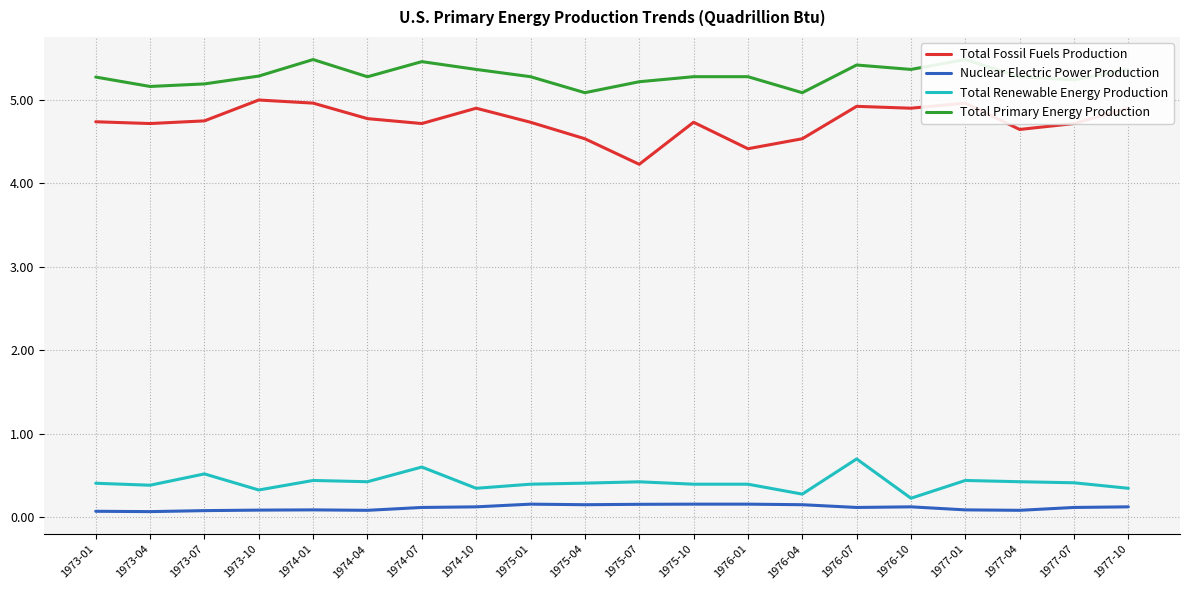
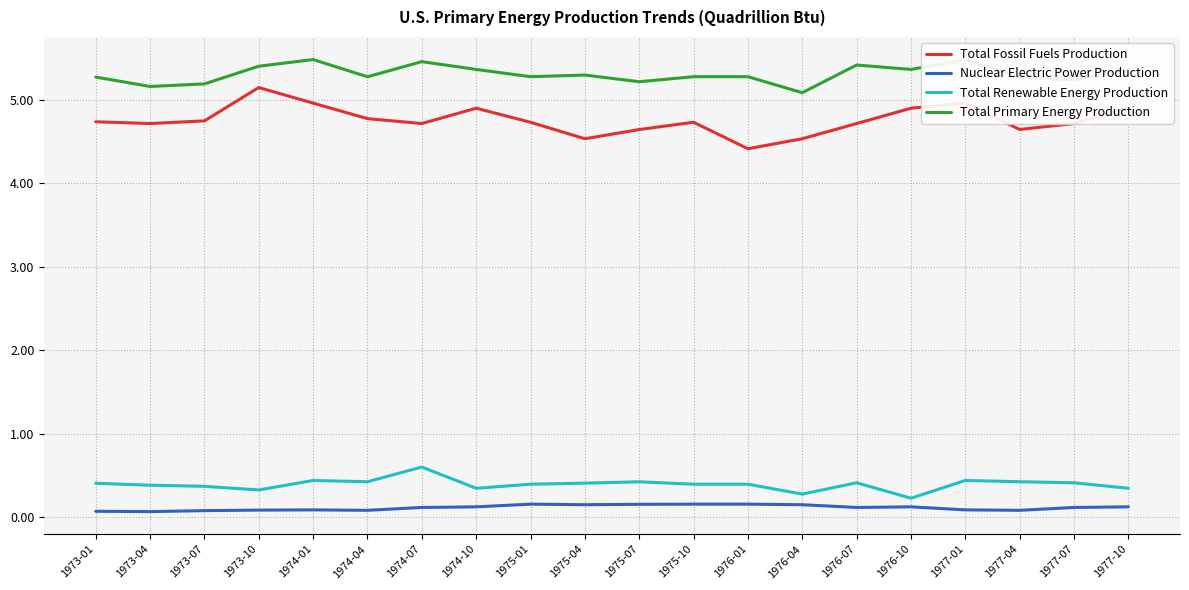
  {
    "Total Fossil Fuels Production": {
      "1973-01": 4.7,
      "1973-04": 4.7,
      "1973-07": 4.7,
-     "1973-10": 5.0,
+     "1973-10": 5.1,
      "1974-01": 5.0,
      "1974-04": 4.8,
      "1974-07": 4.7,
      "1974-10": 4.9,
      "1975-01": 4.7,
      "1975-04": 4.5,
-     "1975-07": 4.2,
+     "1975-07": 4.6,
      "1975-10": 4.7,
      "1976-01": 4.4,
      "1976-04": 4.5,
-     "1976-07": 4.9,
+     "1976-07": 4.7,
      "1976-10": 4.9,
      "1977-04": 4.6
    },
    "Nuclear Electric Power Production": {
      "1973-01": 0.1,
      "1973-04": 0.1,
      "1973-07": 0.1,
      "1973-10": 0.1,
      "1974-01": 0.1,
      "1974-04": 0.1,
      "1974-07": 0.1,
      "1974-10": 0.1,
      "1975-01": 0.2,
      "1975-04": 0.1,
      "1975-07": 0.2,
      "1975-10": 0.2,
      "1976-01": 0.2,
      "1976-04": 0.1,
      "1976-07": 0.1,
      "1976-10": 0.1,
      "1977-01": 0.1,
      "1977-04": 0.1,
      "1977-07": 0.1,
      "1977-10": 0.1
    },
    "Total Renewable Energy Production": {
      "1973-01": 0.4,
      "1973-04": 0.4,
-     "1973-07": 0.5,
+     "1973-07": 0.4,
      "1973-10": 0.3,
      "1974-01": 0.4,
      "1974-04": 0.4,
      "1974-07": 0.6,
      "1974-10": 0.3,
      "1975-01": 0.4,
      "1975-04": 0.4,
      "1975-07": 0.4,
      "1975-10": 0.4,
      "1976-01": 0.4,
      "1976-04": 0.3,
-     "1976-07": 0.7,
+     "1976-07": 0.4,
      "1976-10": 0.2,
      "1977-01": 0.4,
      "1977-04": 0.4,
      "1977-07": 0.4,
      "1977-10": 0.3
    },
    "Total Primary Energy Production": {
      "1973-01": 5.3,
      "1973-04": 5.2,
      "1973-07": 5.2,
-     "1973-10": 5.3,
+     "1973-10": 5.4,
      "1974-01": 5.5,
      "1974-04": 5.3,
      "1974-07": 5.5,
      "1974-10": 5.4,
      "1975-01": 5.3,
-     "1975-04": 5.1,
+     "1975-04": 5.3,
      "1975-07": 5.2,
      "1975-10": 5.3,
      "1976-01": 5.3,
      "1976-04": 5.1,
      "1976-07": 5.4,
      "1976-10": 5.4
    }
  }
